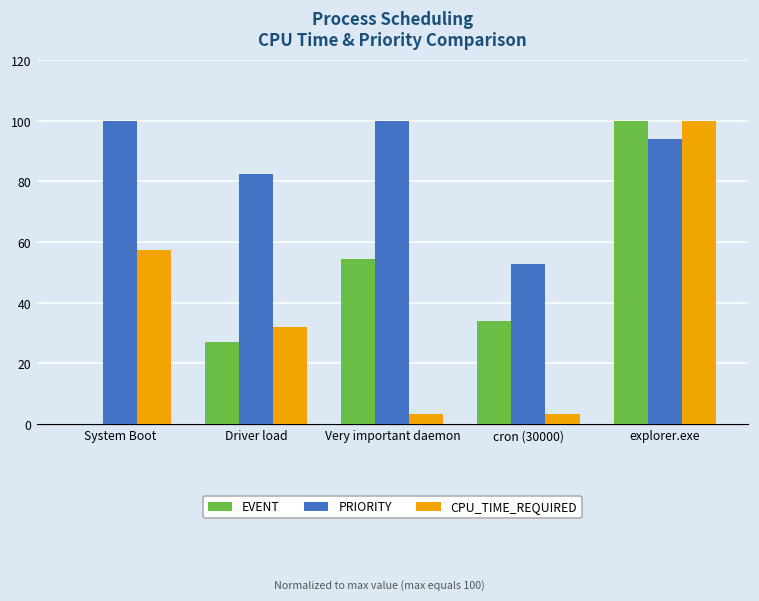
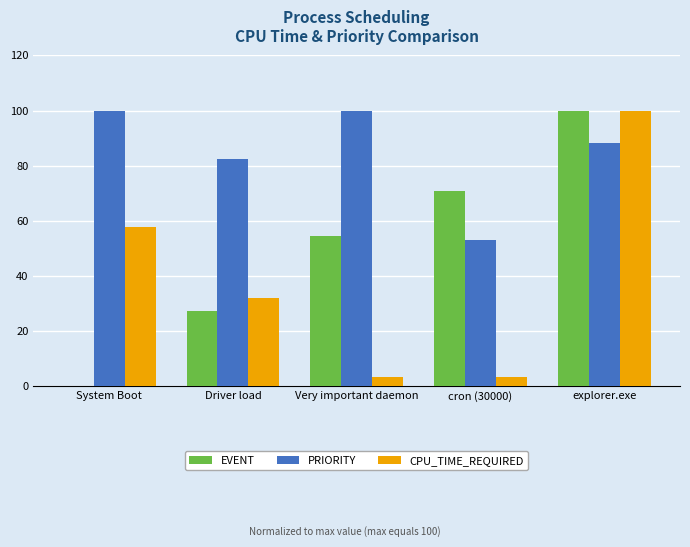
  {
    "EVENT": {
      "System Boot": 0,
      "Driver load": 27,
      "Very important daemon": 54,
-     "cron (30000)": 34,
+     "cron (30000)": 71,
      "explorer.exe": 100
    },
    "PRIORITY": {
      "System Boot": 100,
      "Driver load": 82,
      "Very important daemon": 100,
      "cron (30000)": 53,
-     "explorer.exe": 94
+     "explorer.exe": 88
    },
    "CPU_TIME_REQUIRED": {
      "System Boot": 58,
      "Driver load": 32,
      "Very important daemon": 3,
      "cron (30000)": 3,
      "explorer.exe": 100
    }
  }
